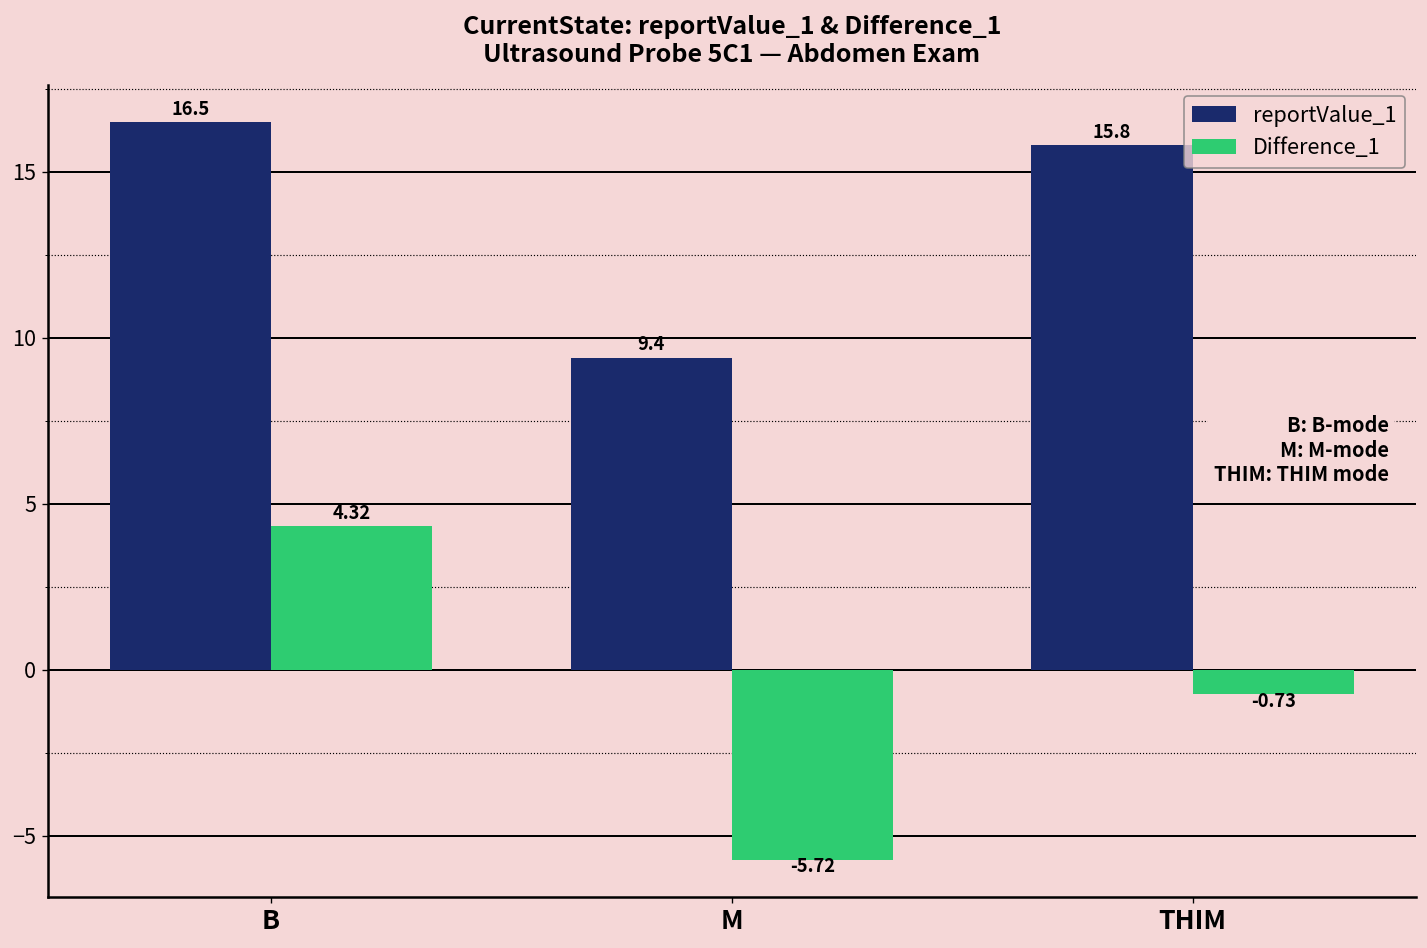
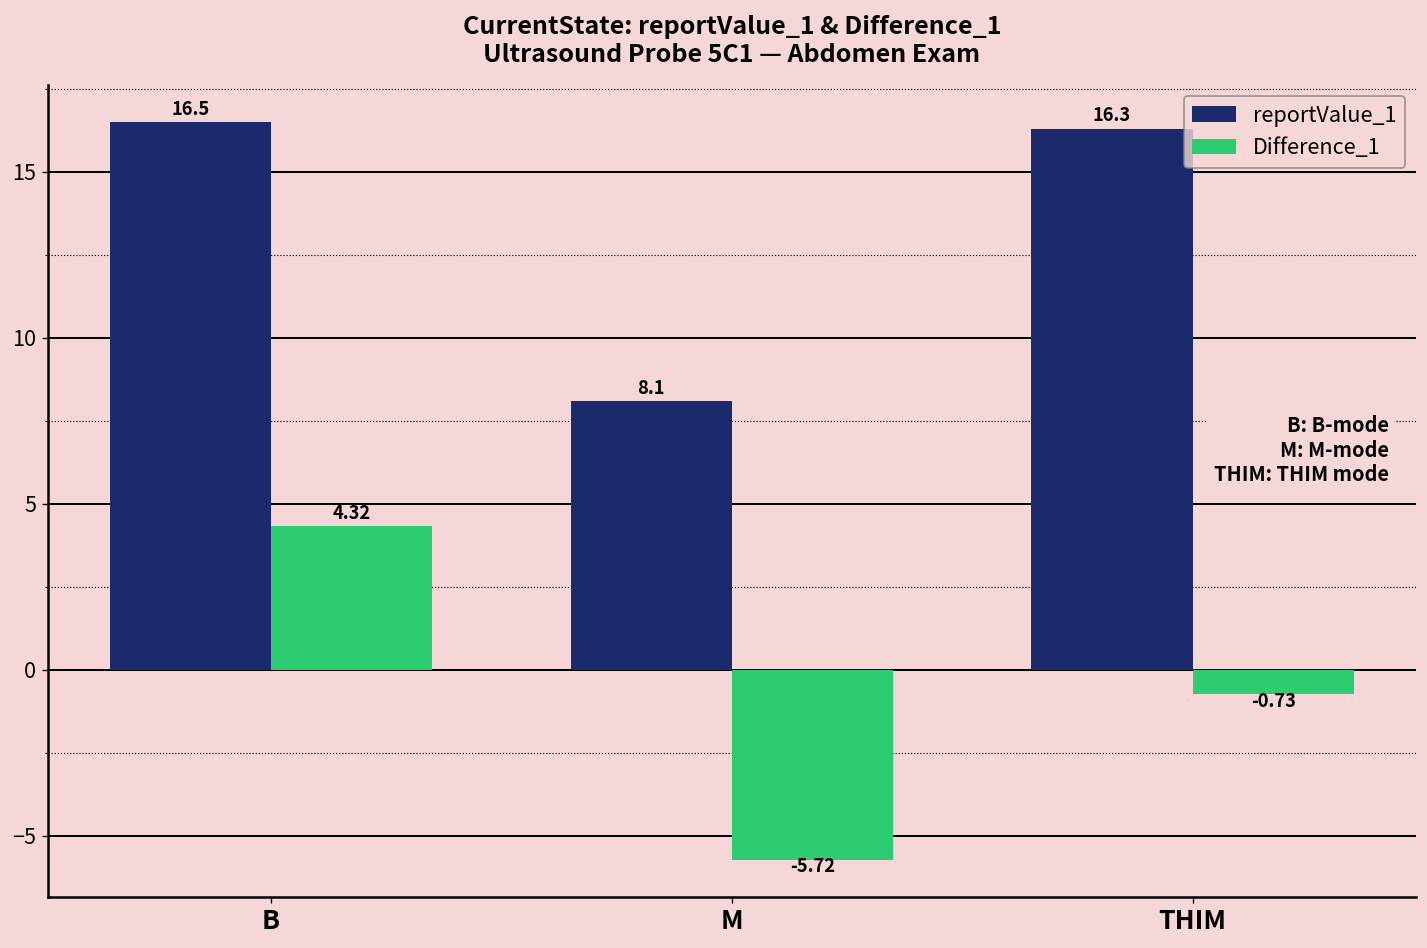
  {
    "reportValue_1": {
      "B": 16.5,
-     "M": 9.4,
-     "THIM": 15.8
+     "M": 8.1,
+     "THIM": 16.3
    },
    "Difference_1": {
      "B": 4.32,
      "M": -5.72,
      "THIM": -0.73
    }
  }
